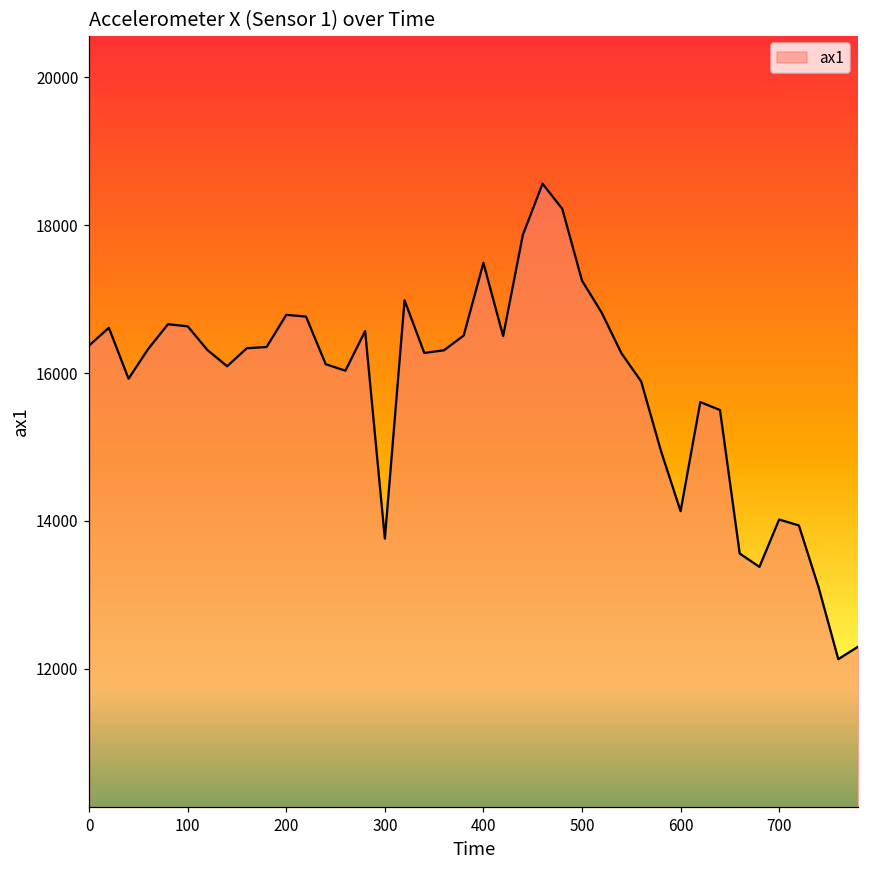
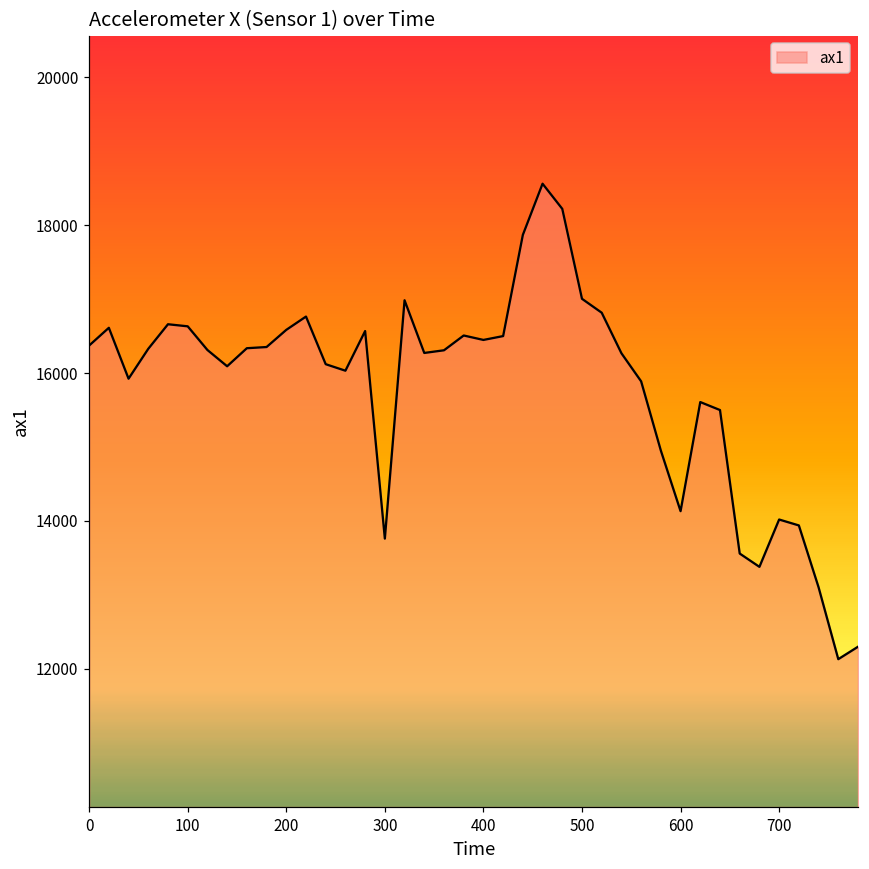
  {
    "0": 16400,
    "100": 16600,
-   "200": 16800,
+   "200": 16600,
    "300": 13800,
-   "400": 17500,
-   "500": 17300,
+   "400": 16400,
+   "500": 17000,
    "600": 14100,
    "700": 14000
  }
